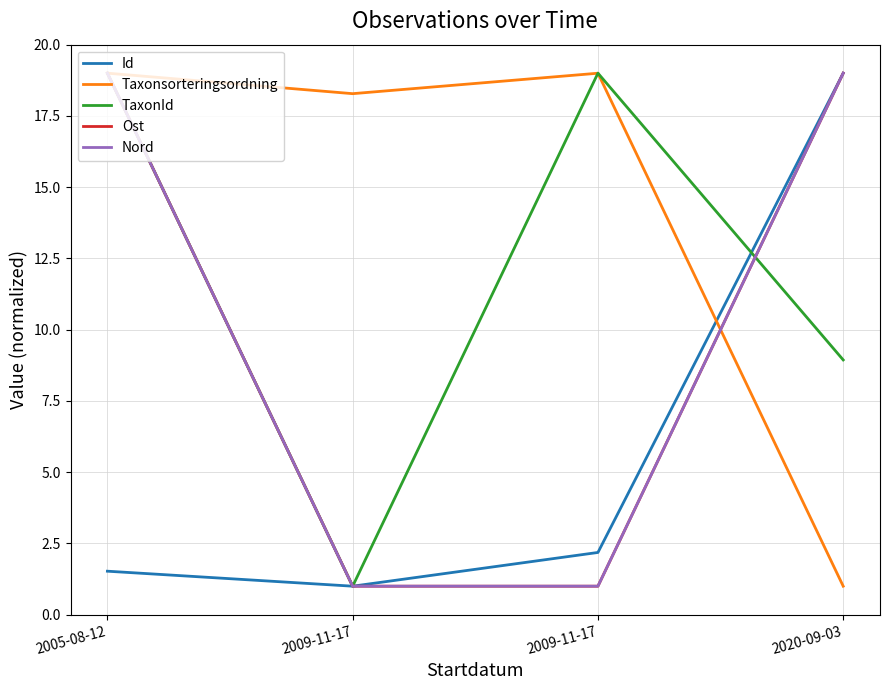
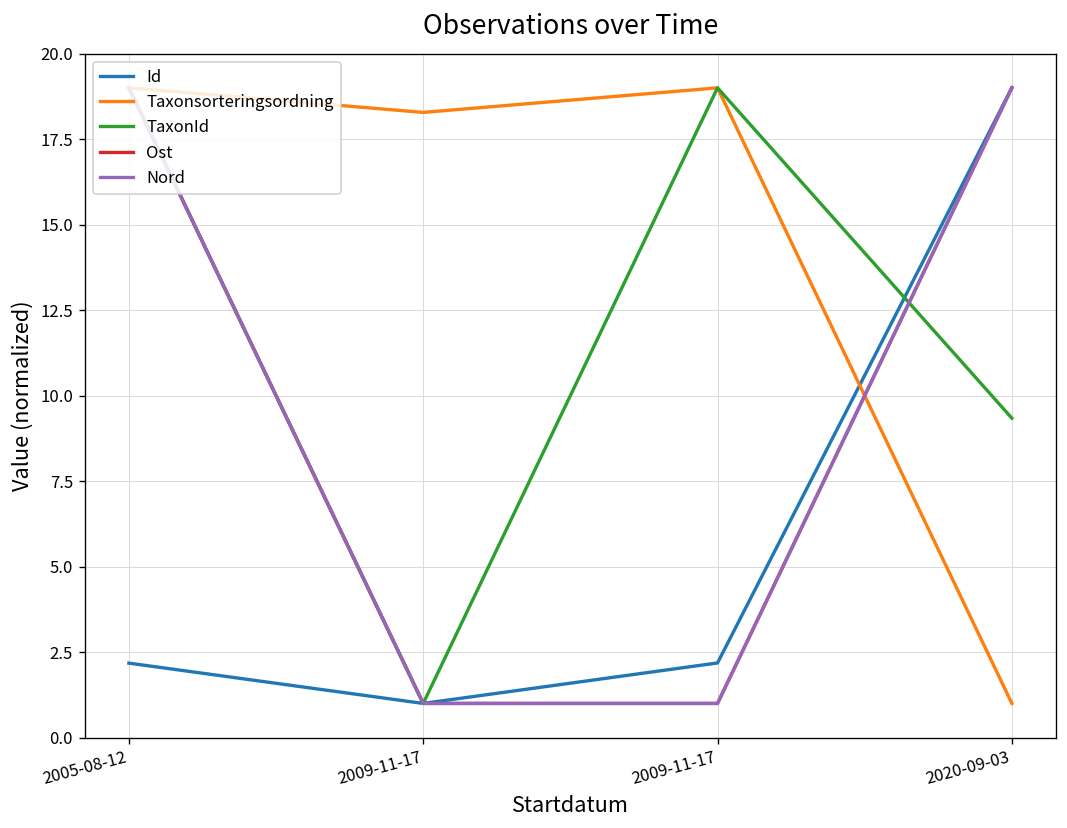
  {
    "Id": {
-     "2005-08-12": 1.5
+     "2005-08-12": 2.2
    },
    "Taxonsorteringsordning": {
      "2020-09-03": 1.0
    },
    "TaxonId": {
-     "2020-09-03": 8.9
+     "2020-09-03": 9.3
    }
  }
